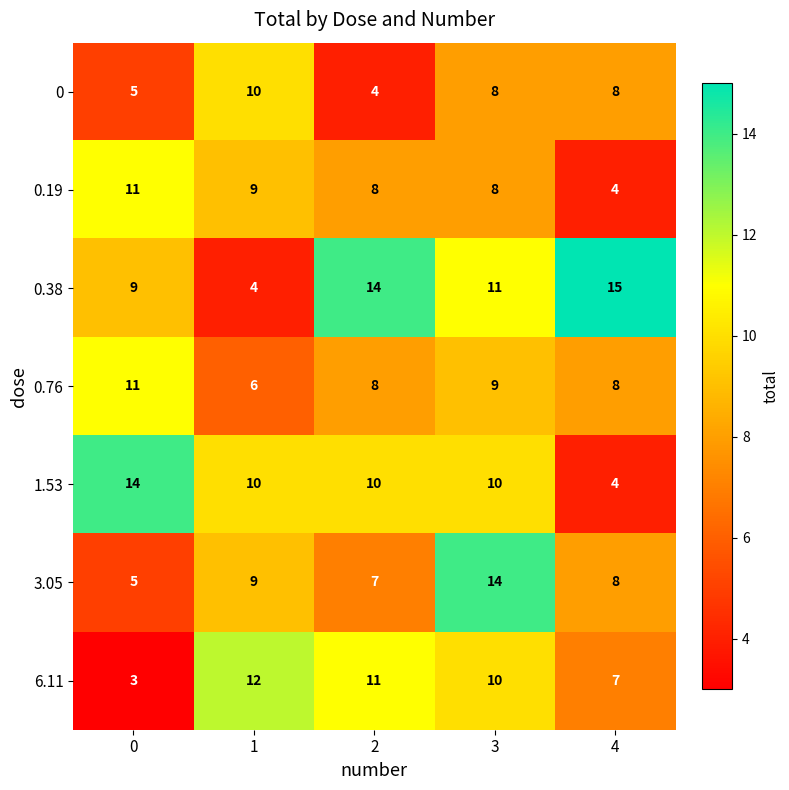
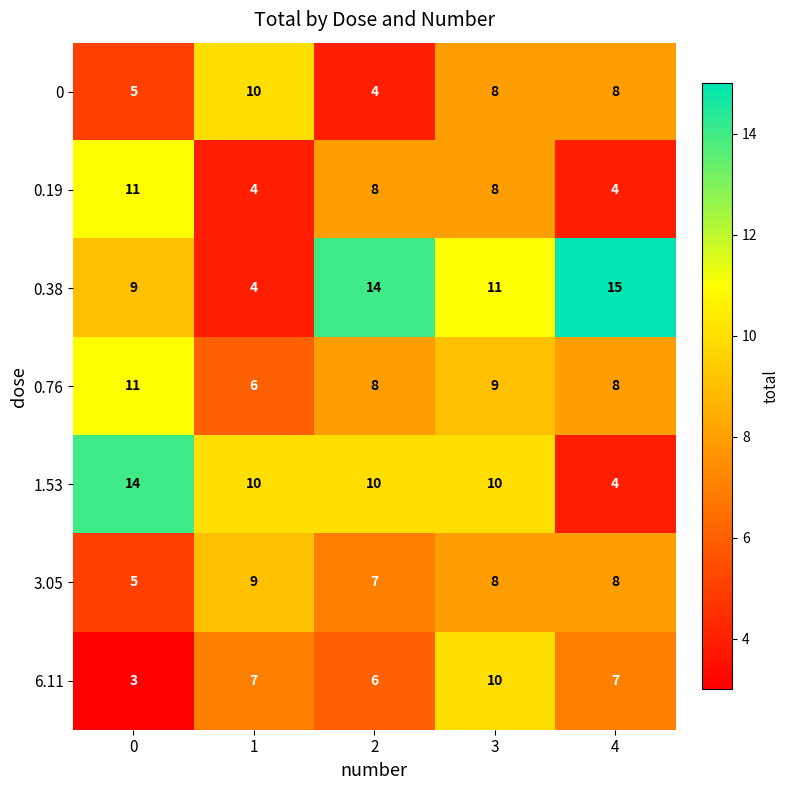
  {
    "0": {
      "0": 5,
      "1": 10,
      "2": 4,
      "3": 8,
      "4": 8
    },
    "0.19": {
      "0": 11,
-     "1": 9,
+     "1": 4,
      "2": 8,
      "3": 8,
      "4": 4
    },
    "0.38": {
      "0": 9,
      "1": 4,
      "2": 14,
      "3": 11,
      "4": 15
    },
    "0.76": {
      "0": 11,
      "1": 6,
      "2": 8,
      "3": 9,
      "4": 8
    },
    "1.53": {
      "0": 14,
      "1": 10,
      "2": 10,
      "3": 10,
      "4": 4
    },
    "3.05": {
      "0": 5,
      "1": 9,
      "2": 7,
-     "3": 14,
+     "3": 8,
      "4": 8
    },
    "6.11": {
      "0": 3,
-     "1": 12,
-     "2": 11,
+     "1": 7,
+     "2": 6,
      "3": 10,
      "4": 7
    }
  }
